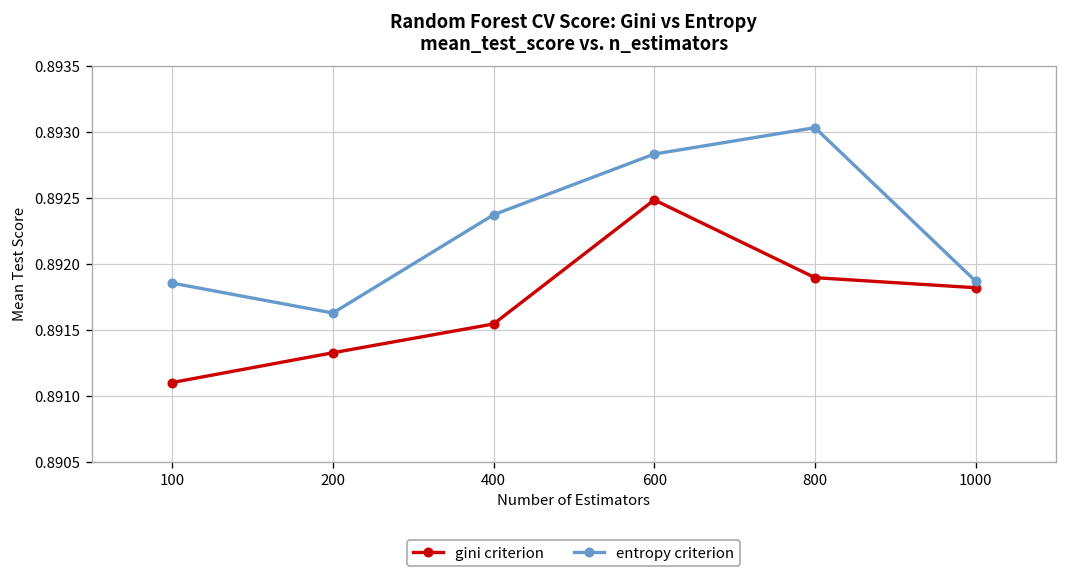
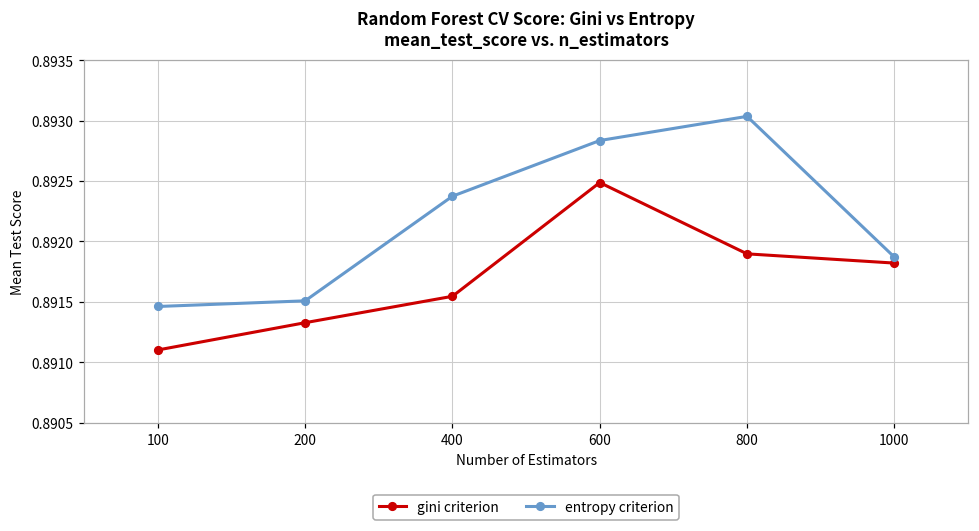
  {
    "gini criterion": {
      "100": 0.89110,
      "200": 0.89133,
      "400": 0.89155,
      "600": 0.89249,
      "800": 0.89190,
      "1000": 0.89182
    },
    "entropy criterion": {
-     "100": 0.89186,
-     "200": 0.89163,
+     "100": 0.89146,
+     "200": 0.89151,
      "400": 0.89237,
      "600": 0.89283,
      "800": 0.89303,
      "1000": 0.89187
    }
  }
